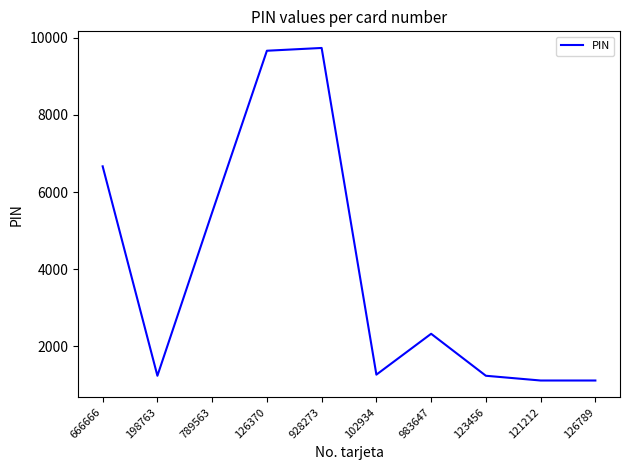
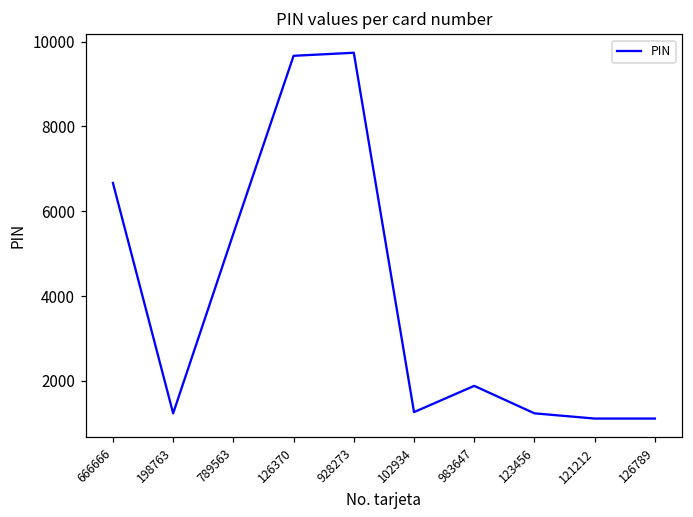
  {
    "666666": 6700,
    "198763": 1200,
    "789563": 5500,
    "126370": 9700,
    "928273": 9700,
    "102934": 1300,
-   "983647": 2300,
+   "983647": 1900,
    "123456": 1200,
    "121212": 1100,
    "126789": 1100
  }
